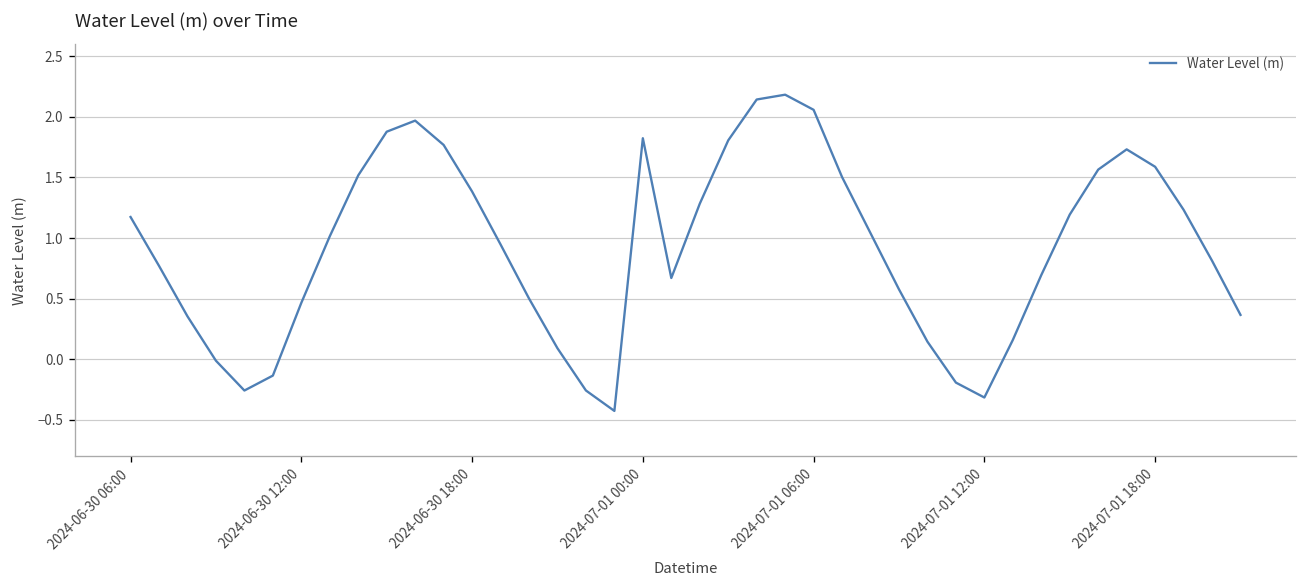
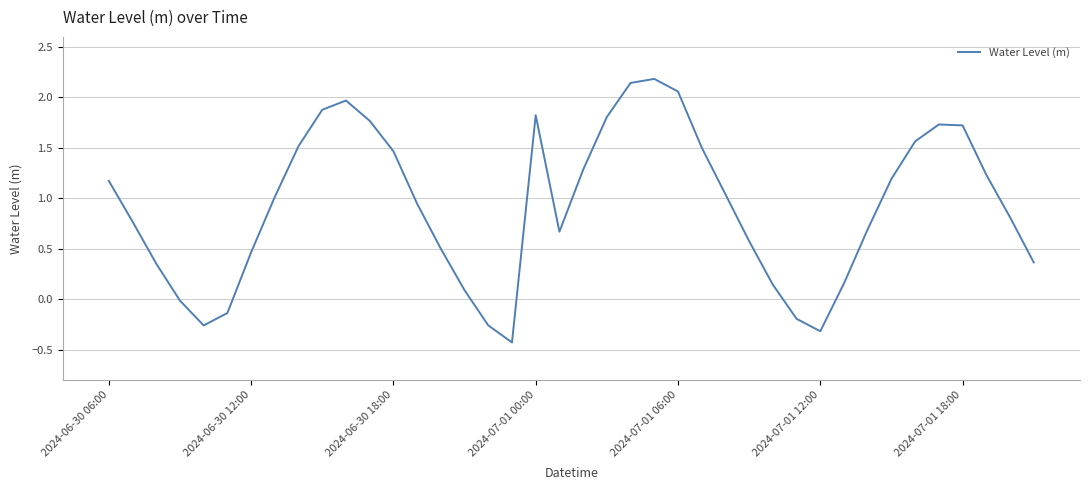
  {
    "2024-06-30 06:00": 1.17,
    "2024-06-30 12:00": 0.46,
-   "2024-06-30 18:00": 1.38,
+   "2024-06-30 18:00": 1.47,
    "2024-07-01 00:00": 1.82,
    "2024-07-01 06:00": 2.06,
    "2024-07-01 12:00": -0.32,
-   "2024-07-01 18:00": 1.59
+   "2024-07-01 18:00": 1.72
  }
